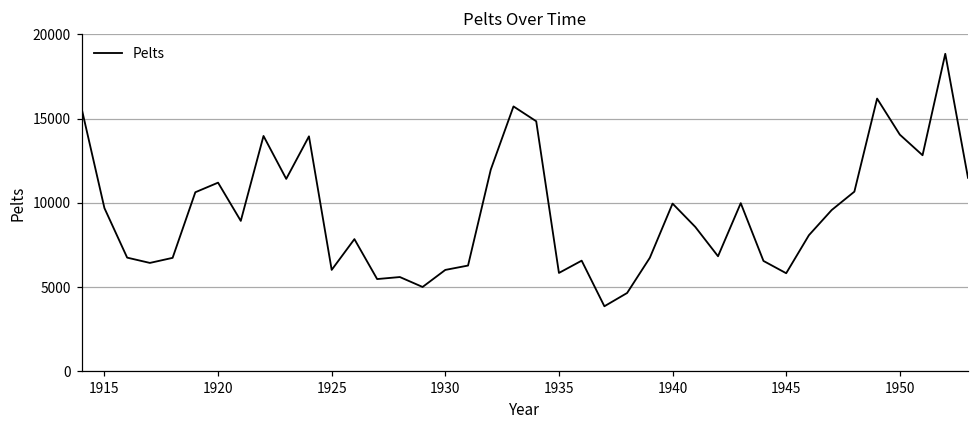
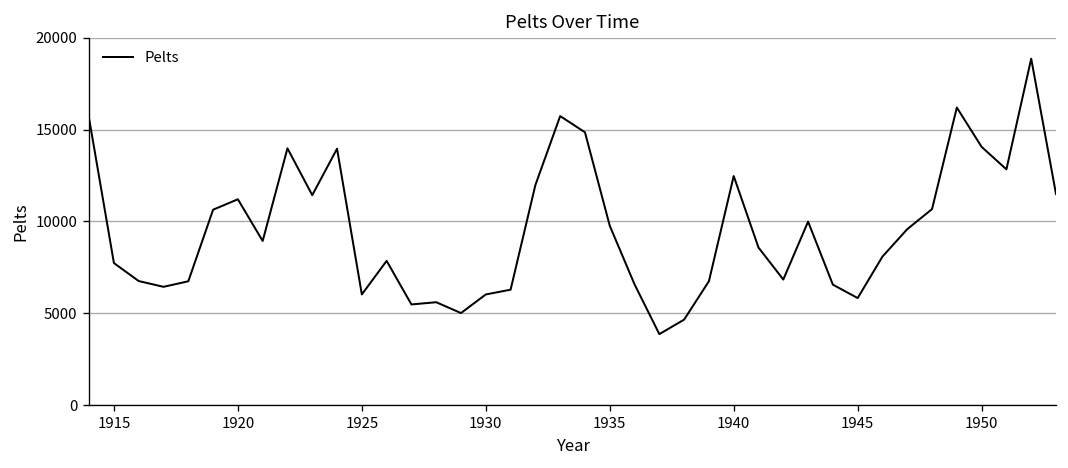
  {
-   "1915": 9700,
+   "1915": 7700,
    "1920": 11200,
    "1925": 6000,
    "1930": 6000,
-   "1935": 5800,
-   "1940": 10000,
+   "1935": 9800,
+   "1940": 12500,
    "1945": 5800,
    "1950": 14100
  }
